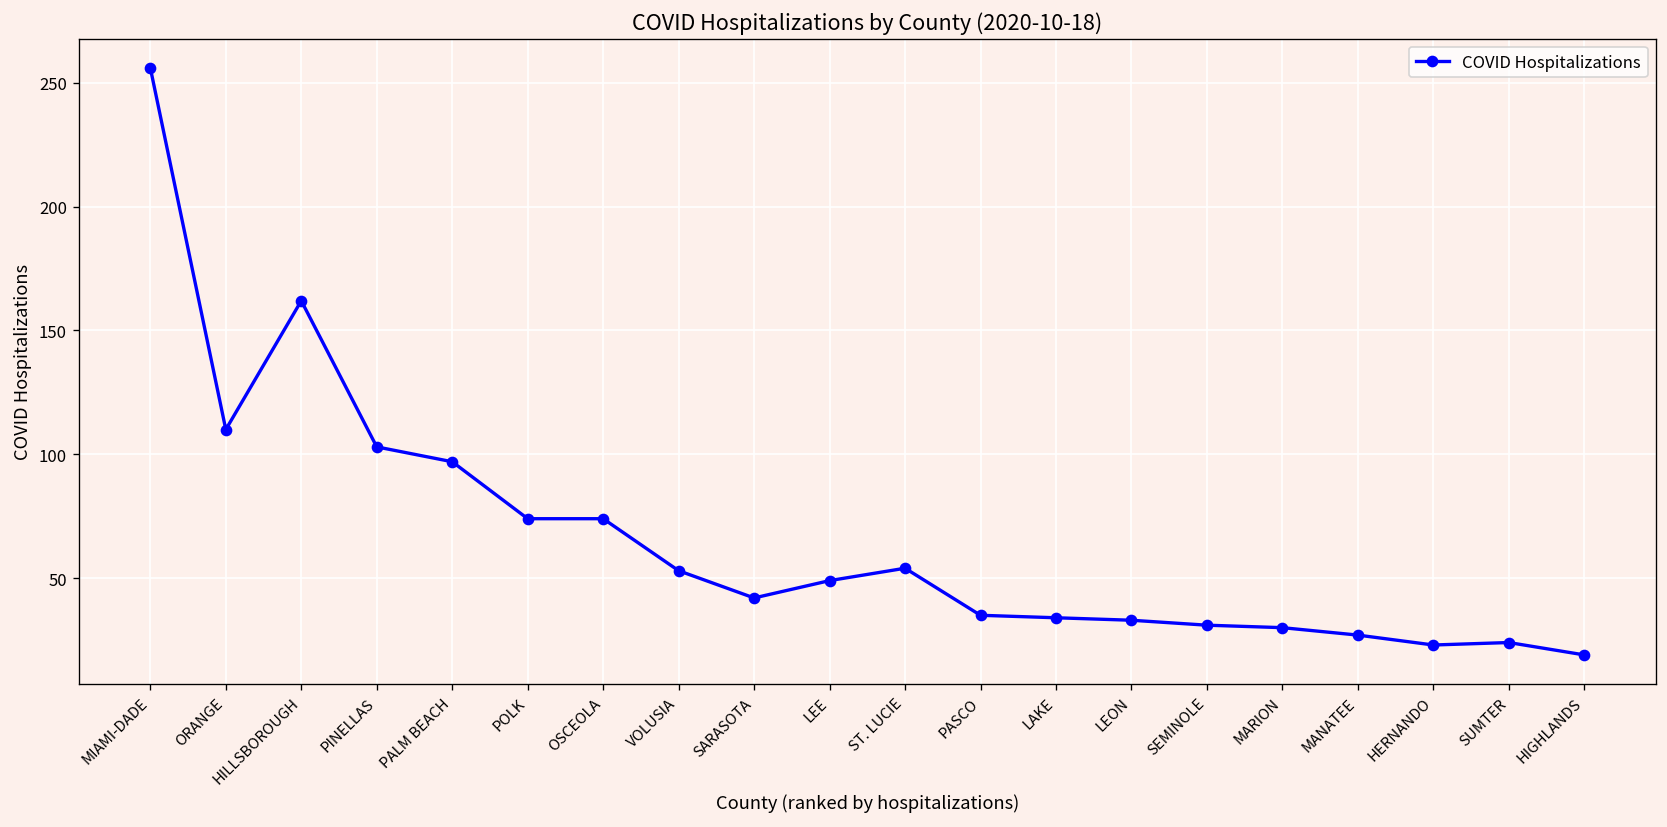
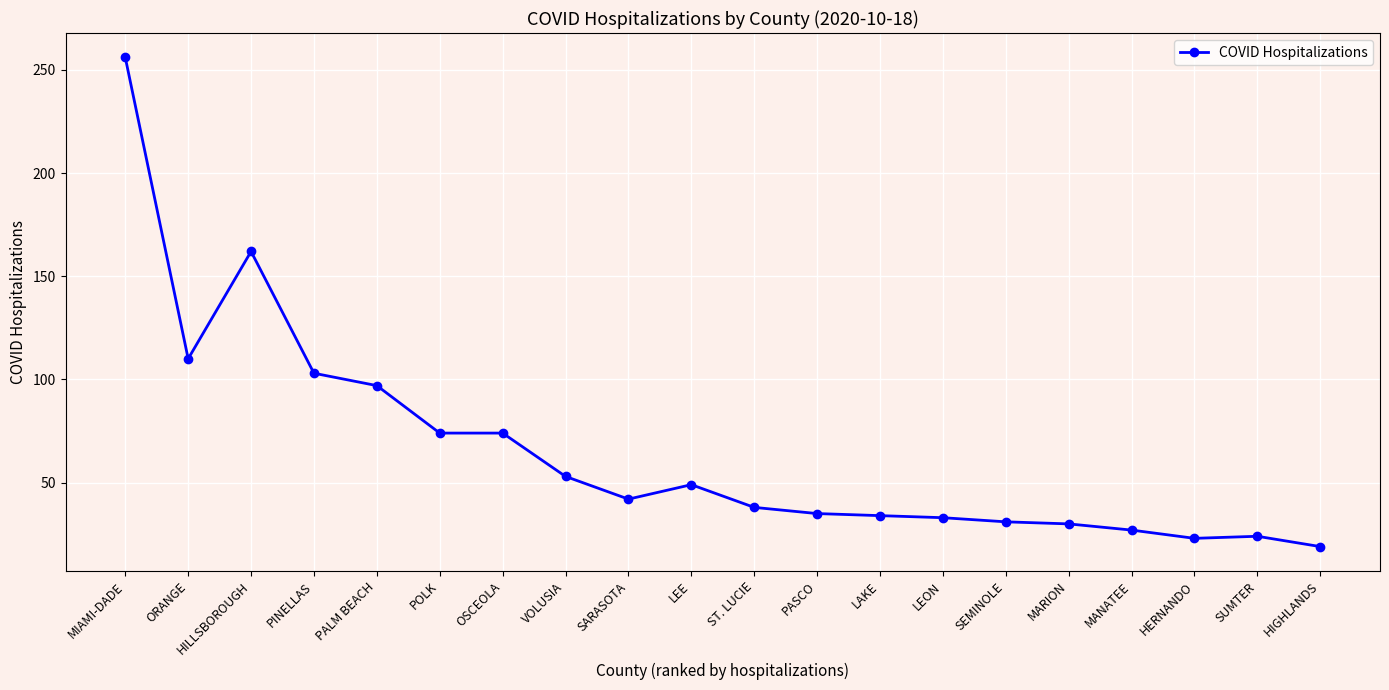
  {
    "MIAMI-DADE": 256,
    "ORANGE": 110,
    "HILLSBOROUGH": 162,
    "PINELLAS": 103,
    "PALM BEACH": 97,
    "POLK": 74,
    "OSCEOLA": 74,
    "VOLUSIA": 53,
    "SARASOTA": 42,
    "LEE": 49,
-   "ST. LUCIE": 54,
+   "ST. LUCIE": 38,
    "PASCO": 35,
    "LAKE": 34,
    "LEON": 33,
    "SEMINOLE": 31,
    "MARION": 30,
    "MANATEE": 27,
    "HERNANDO": 23,
    "SUMTER": 24,
    "HIGHLANDS": 19
  }
